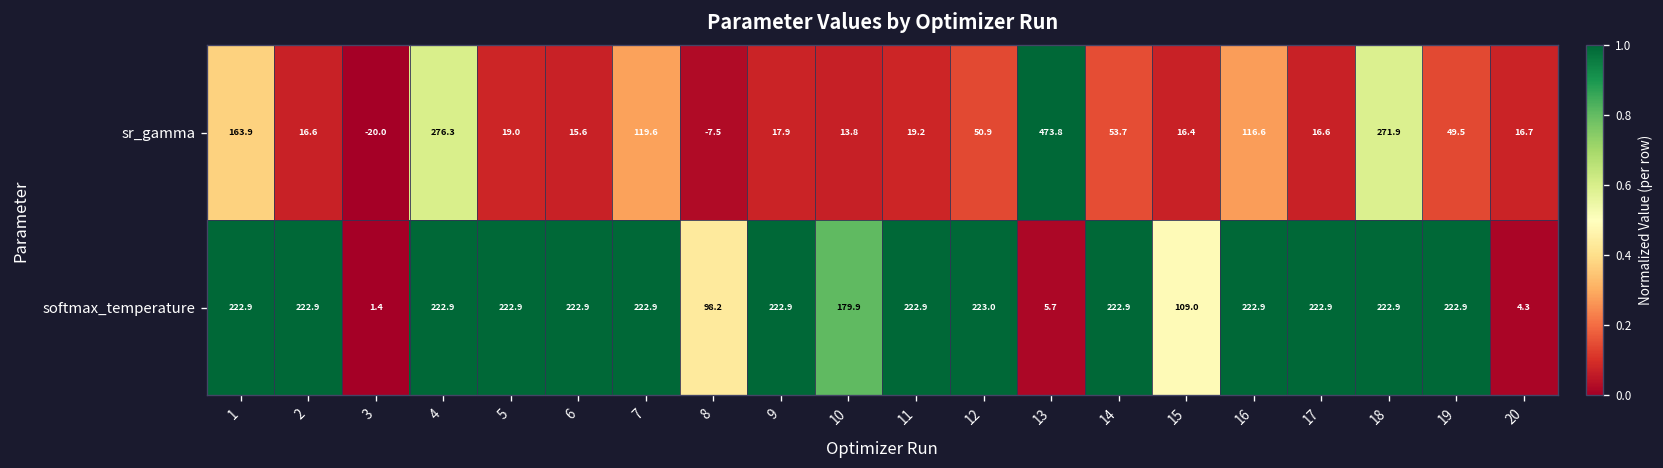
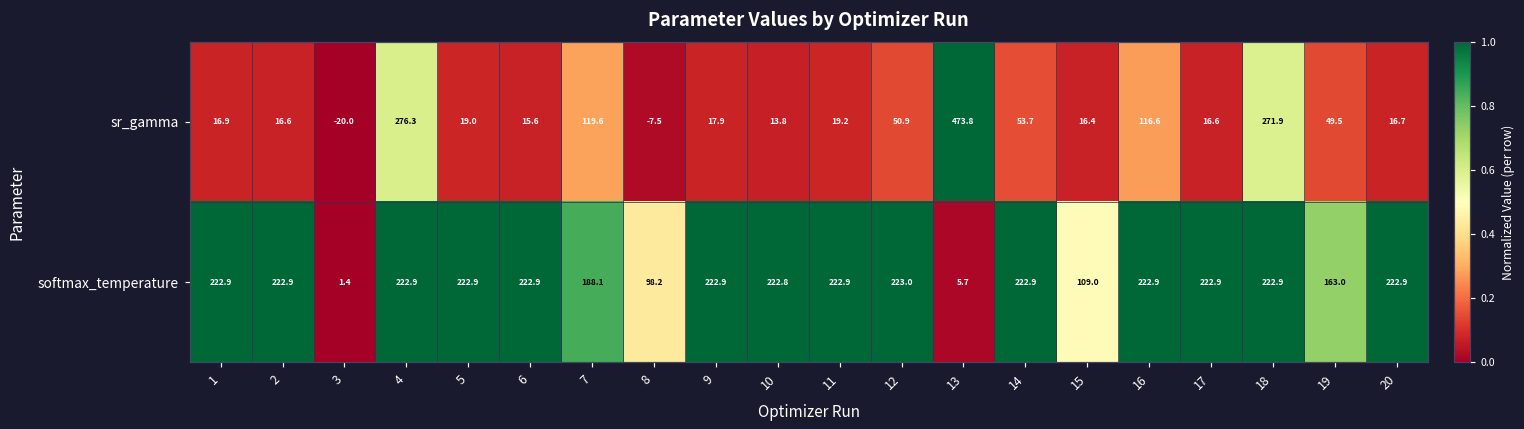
  {
    "sr_gamma": {
-     "1": 163.9,
+     "1": 16.9,
      "2": 16.6,
      "3": -20.0,
      "4": 276.3,
      "5": 19.0,
      "6": 15.6,
      "7": 119.6,
      "8": -7.5,
      "9": 17.9,
      "10": 13.8,
      "11": 19.2,
      "12": 50.9,
      "13": 473.8,
      "14": 53.7,
      "15": 16.4,
      "16": 116.6,
      "17": 16.6,
      "18": 271.9,
      "19": 49.5,
      "20": 16.7
    },
    "softmax_temperature": {
      "1": 222.9,
      "2": 222.9,
      "3": 1.4,
      "4": 222.9,
      "5": 222.9,
      "6": 222.9,
-     "7": 222.9,
+     "7": 188.1,
      "8": 98.2,
      "9": 222.9,
-     "10": 179.9,
+     "10": 222.8,
      "11": 222.9,
      "12": 223.0,
      "13": 5.7,
      "14": 222.9,
      "15": 109.0,
      "16": 222.9,
      "17": 222.9,
      "18": 222.9,
-     "19": 222.9,
-     "20": 4.3
+     "19": 163.0,
+     "20": 222.9
    }
  }
